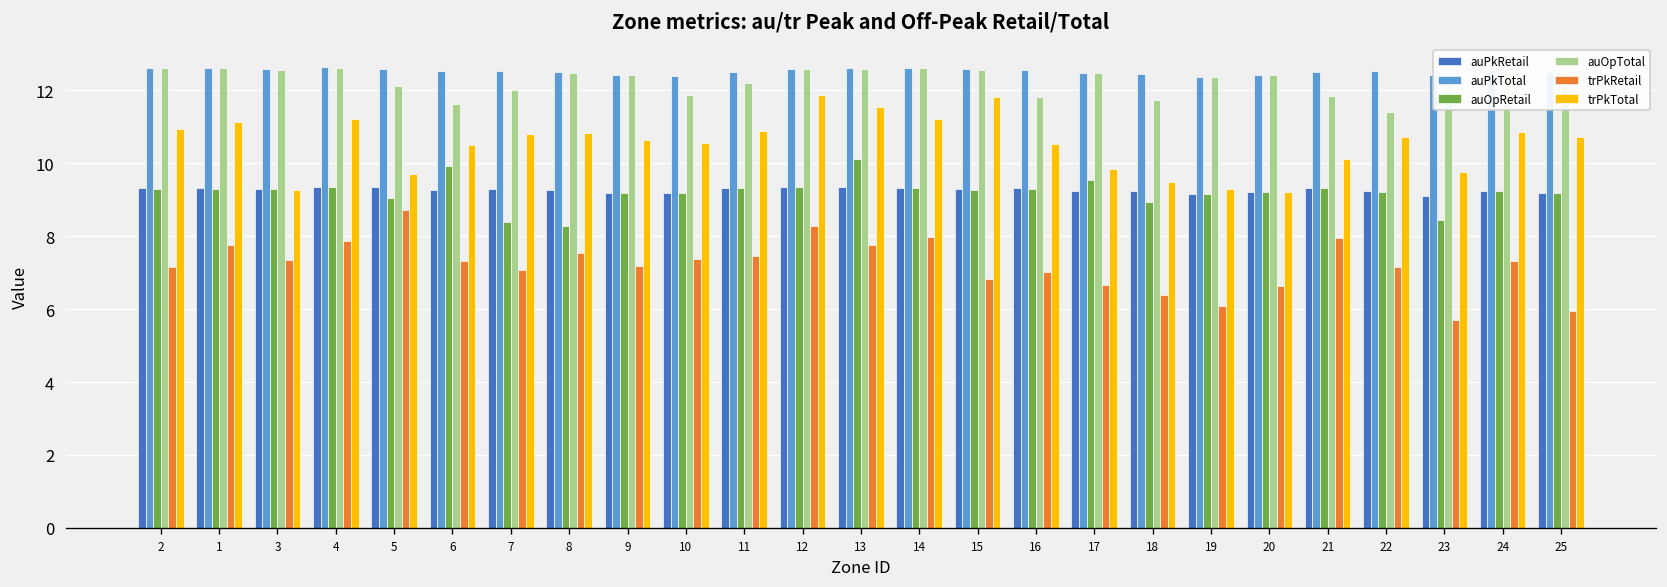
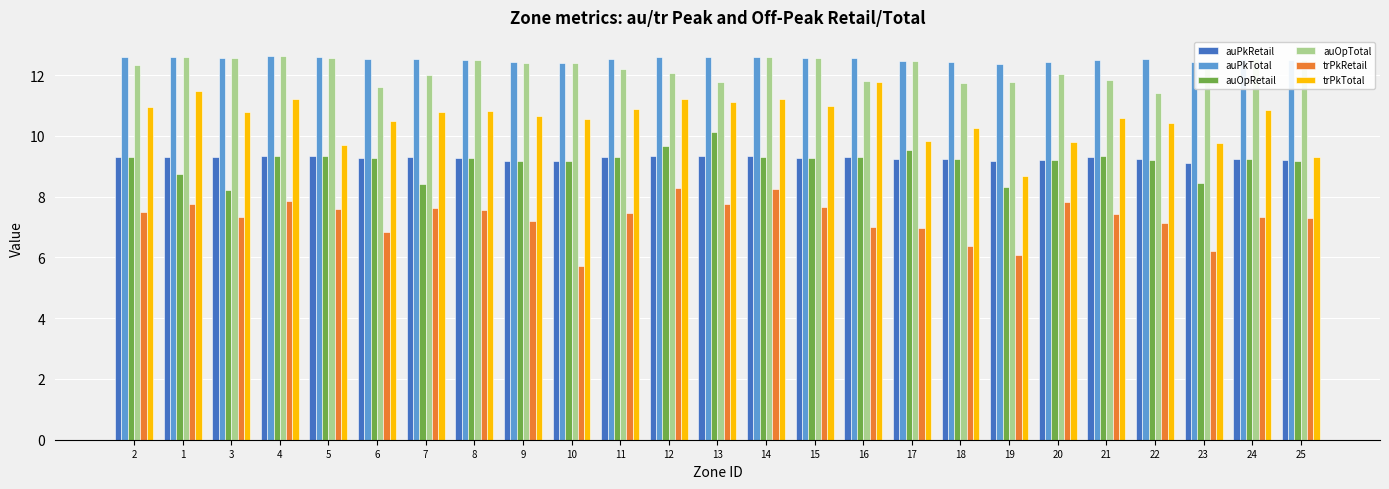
  {
    "auOpRetail": {
      "2": 9.3,
-     "1": 9.3,
-     "3": 9.3,
+     "1": 8.7,
+     "3": 8.2,
      "4": 9.3,
-     "5": 9.0,
-     "6": 9.9,
+     "5": 9.3,
+     "6": 9.3,
      "7": 8.4,
-     "8": 8.3,
+     "8": 9.3,
      "9": 9.2,
      "10": 9.2,
      "11": 9.3,
-     "12": 9.3,
+     "12": 9.7,
      "13": 10.1,
      "14": 9.3,
      "15": 9.3,
      "16": 9.3,
      "17": 9.5,
-     "18": 8.9,
-     "19": 9.2,
+     "18": 9.2,
+     "19": 8.3,
      "20": 9.2,
      "21": 9.3,
      "22": 9.2,
      "23": 8.4,
      "24": 9.2,
      "25": 9.2
    },
    "auOpTotal": {
-     "2": 12.6,
+     "2": 12.3,
      "1": 12.6,
      "3": 12.6,
      "4": 12.6,
-     "5": 12.1,
+     "5": 12.6,
      "6": 11.6,
      "7": 12.0,
      "8": 12.5,
      "9": 12.4,
-     "10": 11.9,
+     "10": 12.4,
      "11": 12.2,
-     "12": 12.6,
-     "13": 12.6,
+     "12": 12.1,
+     "13": 11.8,
      "14": 12.6,
      "15": 12.6,
      "16": 11.8,
      "17": 12.5,
      "18": 11.7,
-     "19": 12.4,
-     "20": 12.4,
+     "19": 11.8,
+     "20": 12.0,
      "21": 11.8,
      "22": 11.4
    },
    "trPkRetail": {
-     "2": 7.2,
+     "2": 7.5,
      "1": 7.8,
      "3": 7.3,
      "4": 7.9,
-     "5": 8.7,
-     "6": 7.3,
-     "7": 7.1,
+     "5": 7.6,
+     "6": 6.8,
+     "7": 7.6,
      "8": 7.5,
      "9": 7.2,
-     "10": 7.4,
+     "10": 5.7,
      "11": 7.5,
      "12": 8.3,
      "13": 7.8,
-     "14": 8.0,
-     "15": 6.8,
+     "14": 8.3,
+     "15": 7.7,
      "16": 7.0,
-     "17": 6.7,
+     "17": 7.0,
      "18": 6.4,
      "19": 6.1,
-     "20": 6.6,
-     "21": 7.9,
+     "20": 7.8,
+     "21": 7.4,
      "22": 7.2,
-     "23": 5.7,
+     "23": 6.2,
      "24": 7.3,
-     "25": 6.0
+     "25": 7.3
    },
    "trPkTotal": {
      "2": 11.0,
-     "1": 11.1,
-     "3": 9.3,
+     "1": 11.5,
+     "3": 10.8,
      "4": 11.2,
      "5": 9.7,
      "6": 10.5,
      "7": 10.8,
      "8": 10.8,
      "9": 10.7,
      "10": 10.5,
      "11": 10.9,
-     "12": 11.9,
-     "13": 11.6,
+     "12": 11.2,
+     "13": 11.1,
      "14": 11.2,
-     "15": 11.8,
-     "16": 10.5,
+     "15": 11.0,
+     "16": 11.8,
      "17": 9.8,
-     "18": 9.5,
-     "19": 9.3,
-     "20": 9.2,
-     "21": 10.1,
-     "22": 10.7,
+     "18": 10.3,
+     "19": 8.7,
+     "20": 9.8,
+     "21": 10.6,
+     "22": 10.4,
      "23": 9.8,
      "24": 10.9,
-     "25": 10.7
+     "25": 9.3
    }
  }
